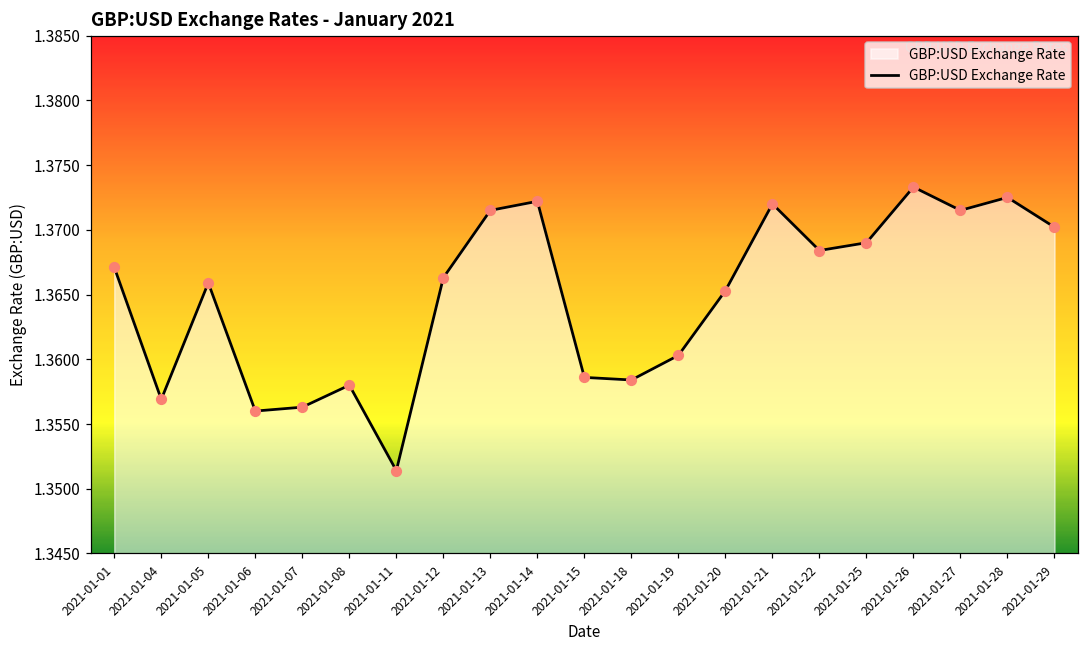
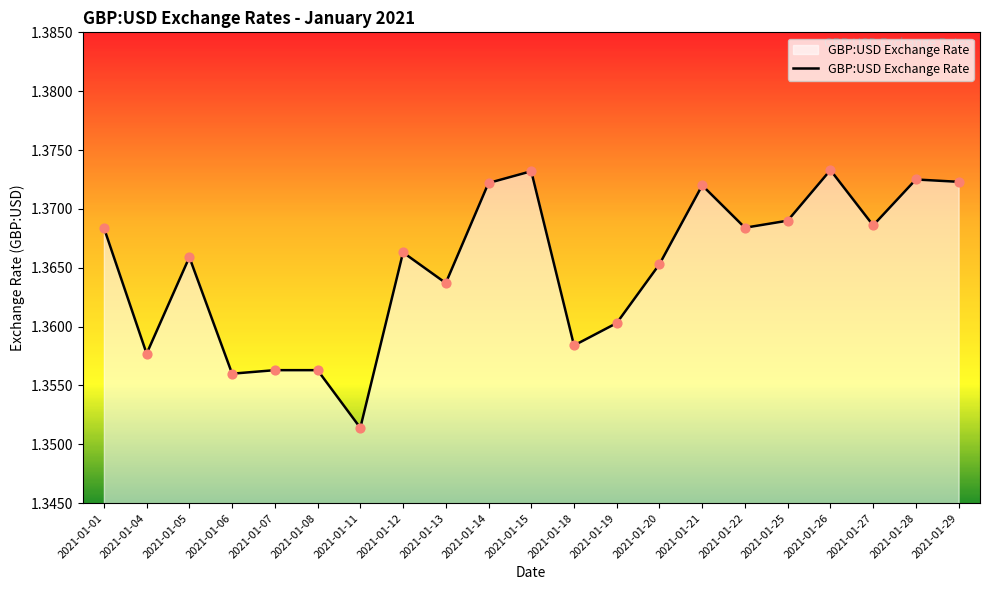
  {
-   "2021-01-01": 1.3671,
-   "2021-01-04": 1.3569,
+   "2021-01-01": 1.3684,
+   "2021-01-04": 1.3577,
    "2021-01-05": 1.3659,
    "2021-01-06": 1.3560,
    "2021-01-07": 1.3563,
-   "2021-01-08": 1.3580,
+   "2021-01-08": 1.3563,
    "2021-01-11": 1.3514,
    "2021-01-12": 1.3663,
-   "2021-01-13": 1.3715,
+   "2021-01-13": 1.3637,
    "2021-01-14": 1.3722,
-   "2021-01-15": 1.3586,
+   "2021-01-15": 1.3732,
    "2021-01-18": 1.3584,
    "2021-01-19": 1.3603,
    "2021-01-20": 1.3653,
    "2021-01-21": 1.3720,
    "2021-01-22": 1.3684,
    "2021-01-25": 1.3690,
    "2021-01-26": 1.3733,
-   "2021-01-27": 1.3715,
+   "2021-01-27": 1.3686,
    "2021-01-28": 1.3725,
-   "2021-01-29": 1.3702
+   "2021-01-29": 1.3723
  }
